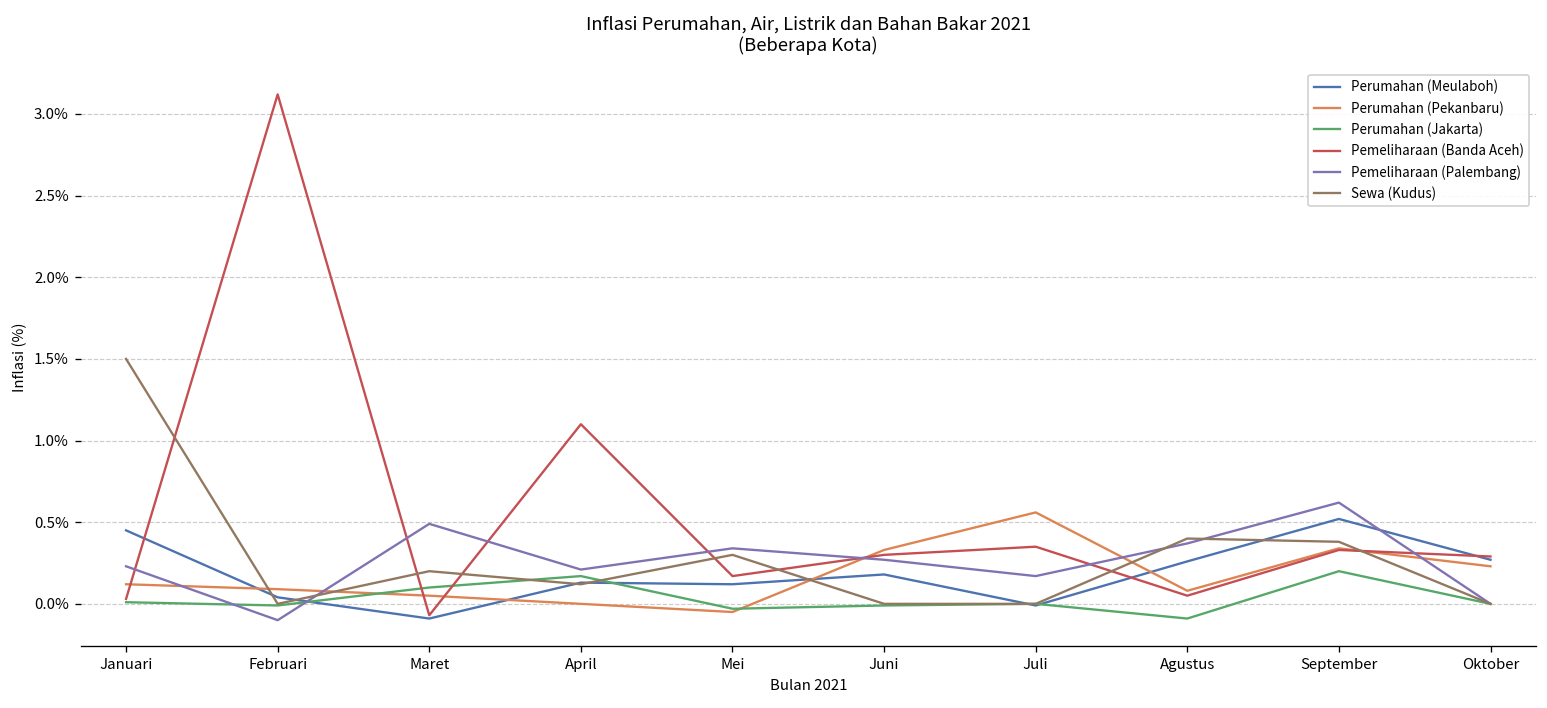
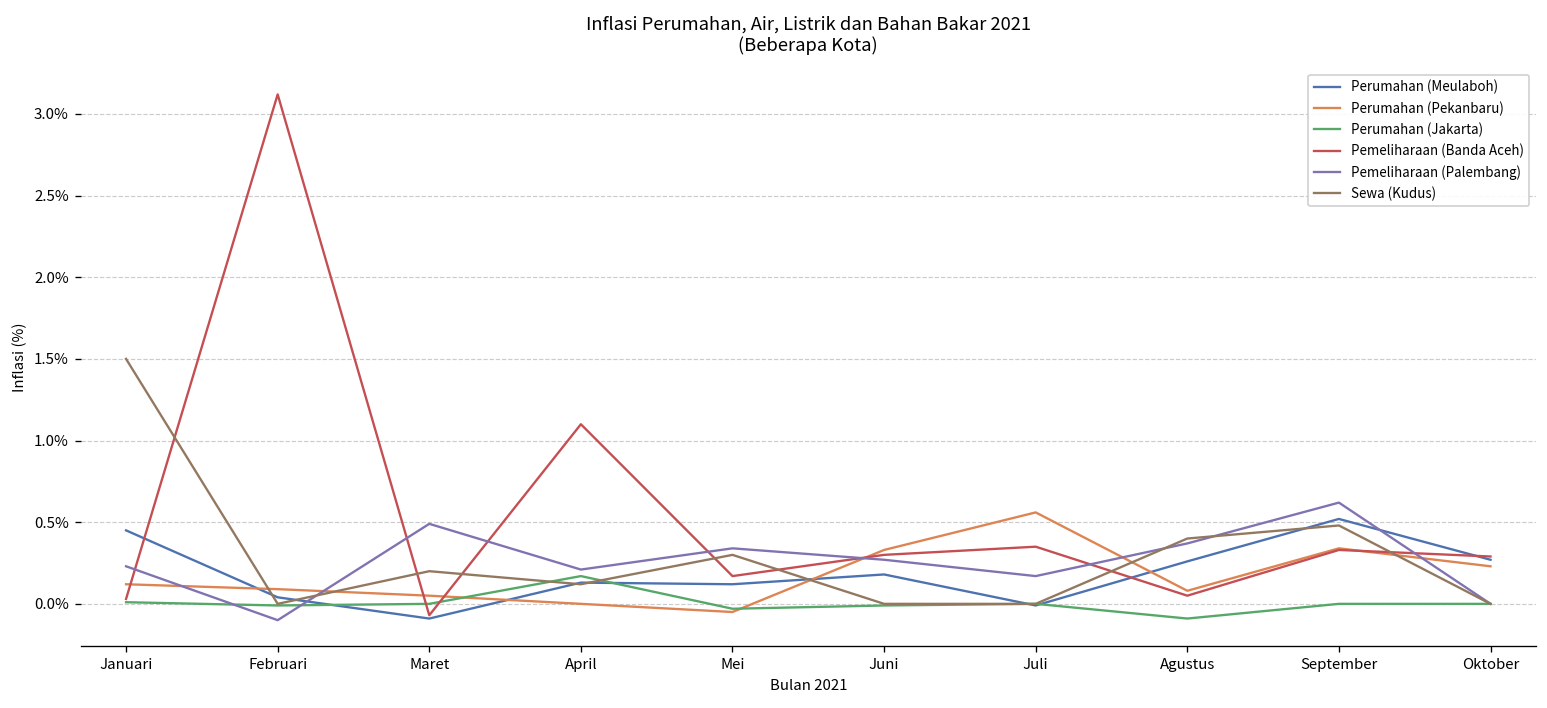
  {
    "Perumahan (Jakarta)": {
      "Januari": "0.0%",
-     "Maret": "0.1%",
+     "Maret": "0.0%",
      "April": "0.17%",
      "Mei": "-0.03%",
      "Agustus": "-0.1%",
-     "September": "0.2%"
+     "September": "0.0%"
    },
    "Sewa (Kudus)": {
      "Januari": "1.50%",
      "Maret": "0.20%",
      "Mei": "0.30%",
      "Agustus": "0.40%",
-     "September": "0.38%"
+     "September": "0.48%"
    }
  }
